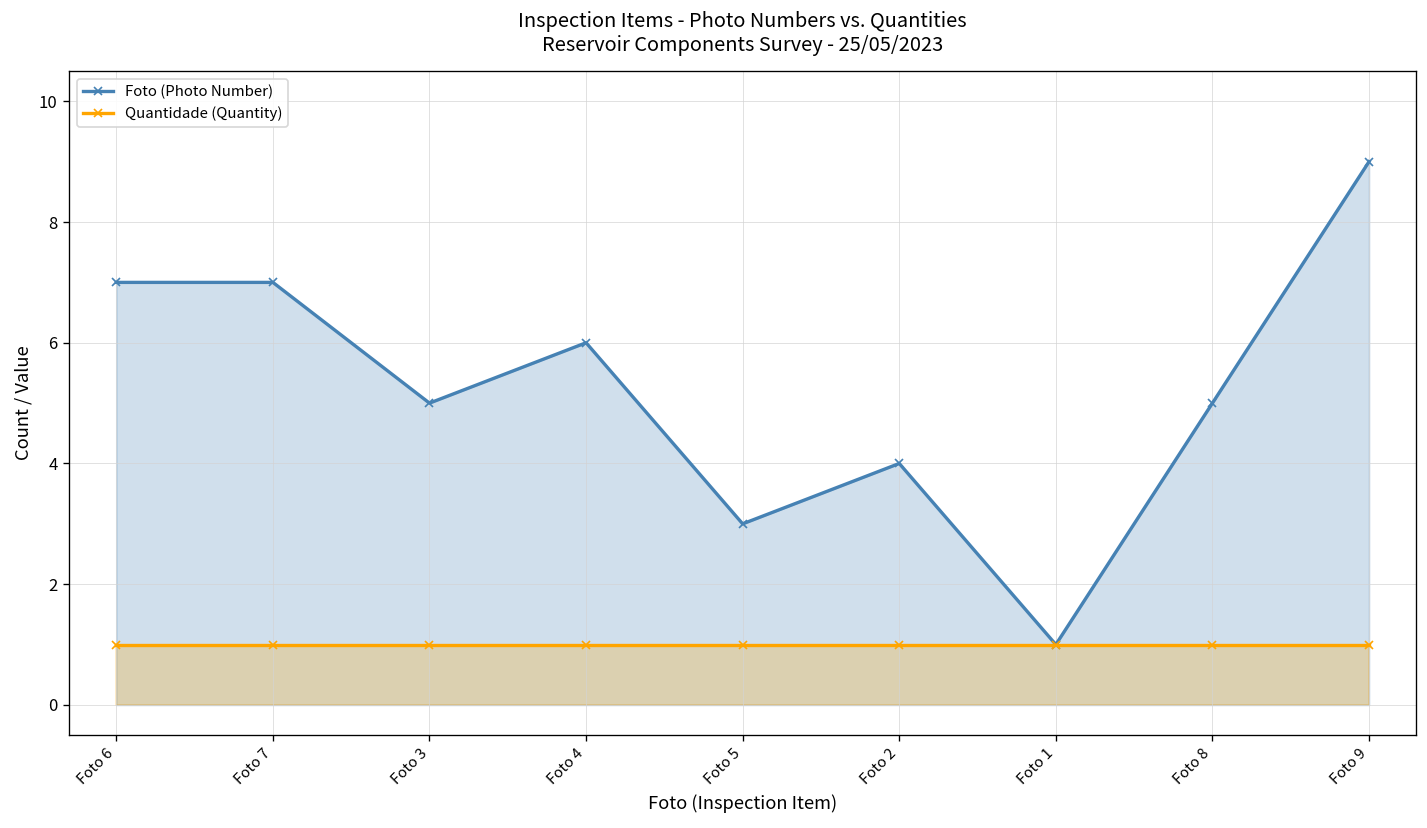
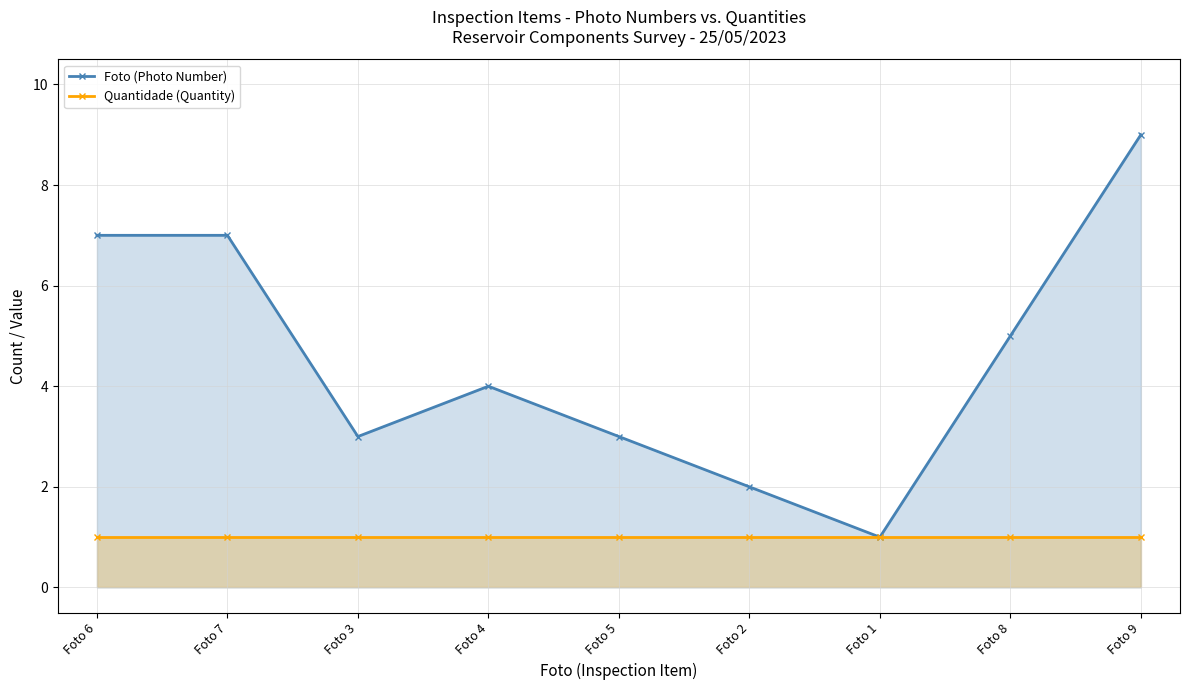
  {
    "Foto (Photo Number)": {
      "Foto 6": 7,
      "Foto 7": 7,
-     "Foto 3": 5,
-     "Foto 4": 6,
+     "Foto 3": 3,
+     "Foto 4": 4,
      "Foto 5": 3,
-     "Foto 2": 4,
+     "Foto 2": 2,
      "Foto 8": 5,
      "Foto 9": 9
    },
    "Quantidade (Quantity)": {
      "Foto 6": 1,
      "Foto 7": 1,
      "Foto 3": 1,
      "Foto 4": 1,
      "Foto 5": 1,
      "Foto 2": 1,
      "Foto 8": 1,
      "Foto 9": 1
    }
  }
